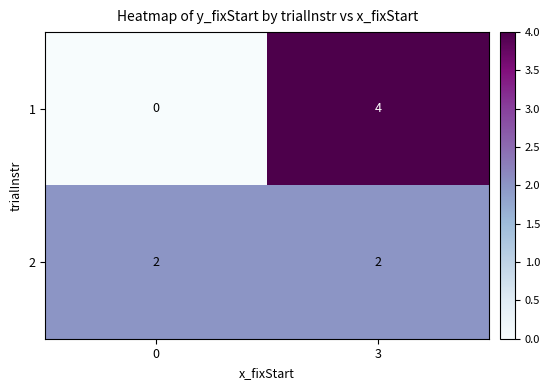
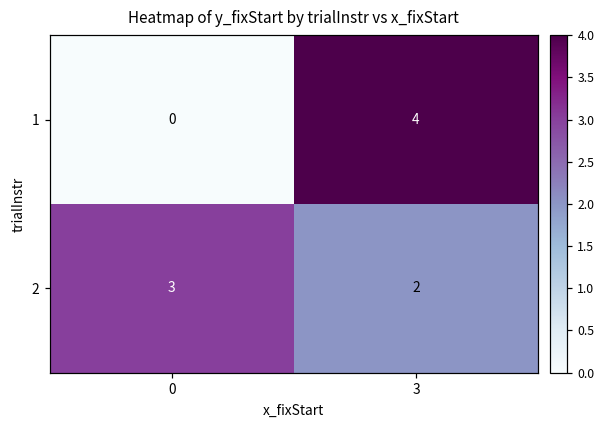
  {
    "1": {
      "0": 0,
      "3": 4
    },
    "2": {
-     "0": 2,
+     "0": 3,
      "3": 2
    }
  }
